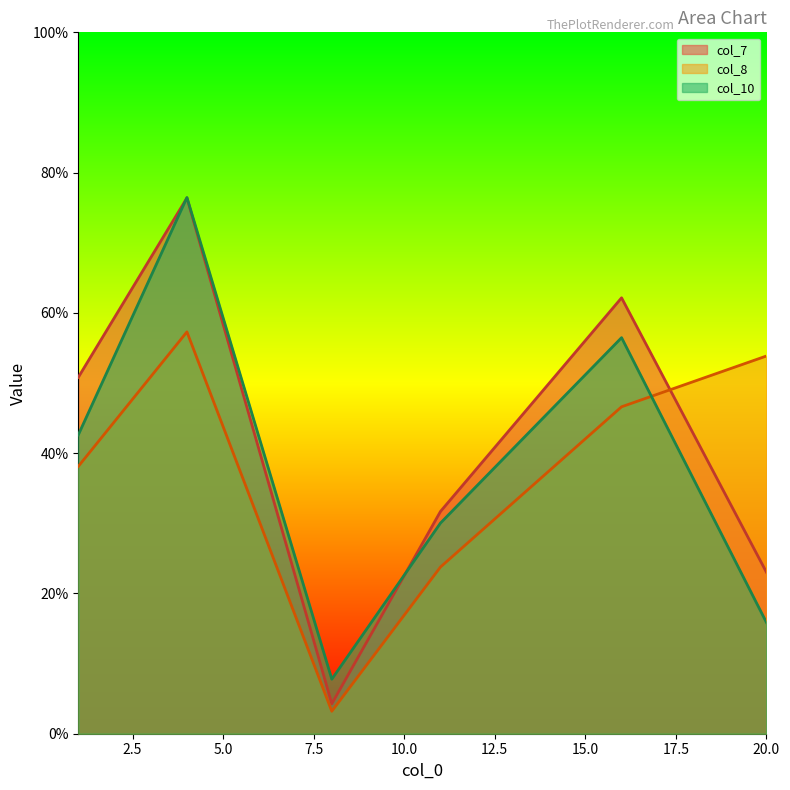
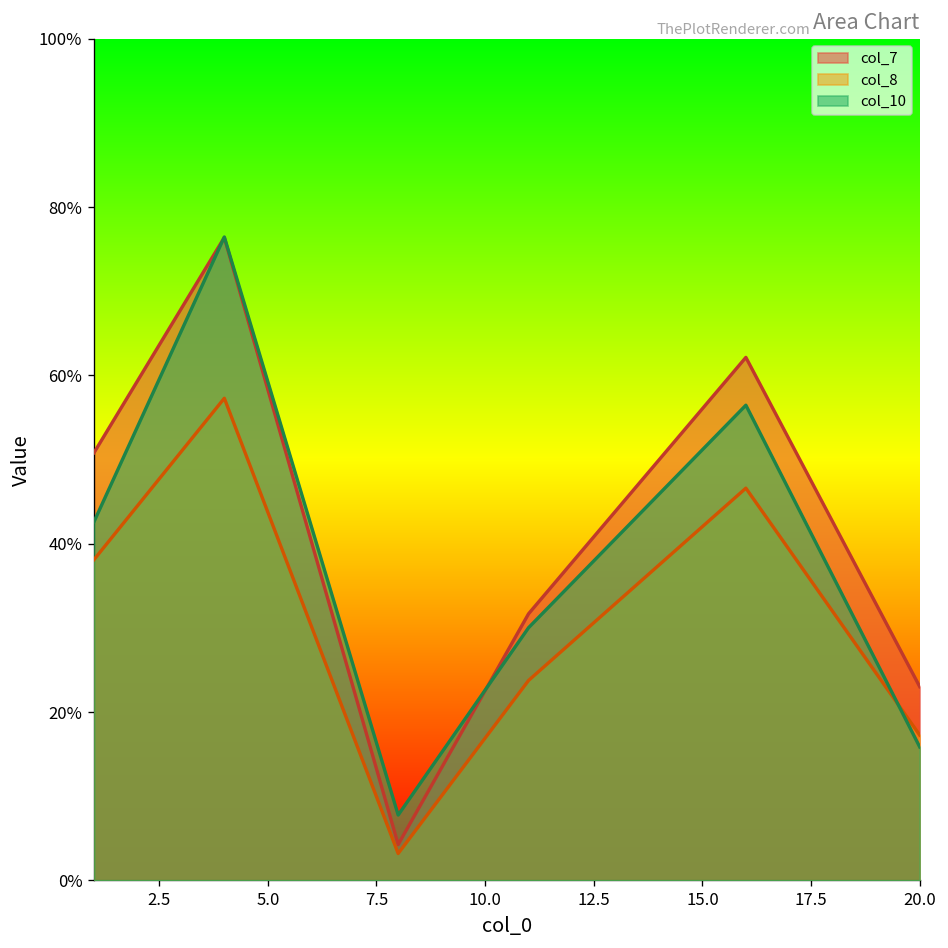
  {
    "col_7": {
      "20.0": "23%"
    },
    "col_8": {
-     "20.0": "54%"
+     "20.0": "17%"
    },
    "col_10": {
      "20.0": "16%"
    }
  }
